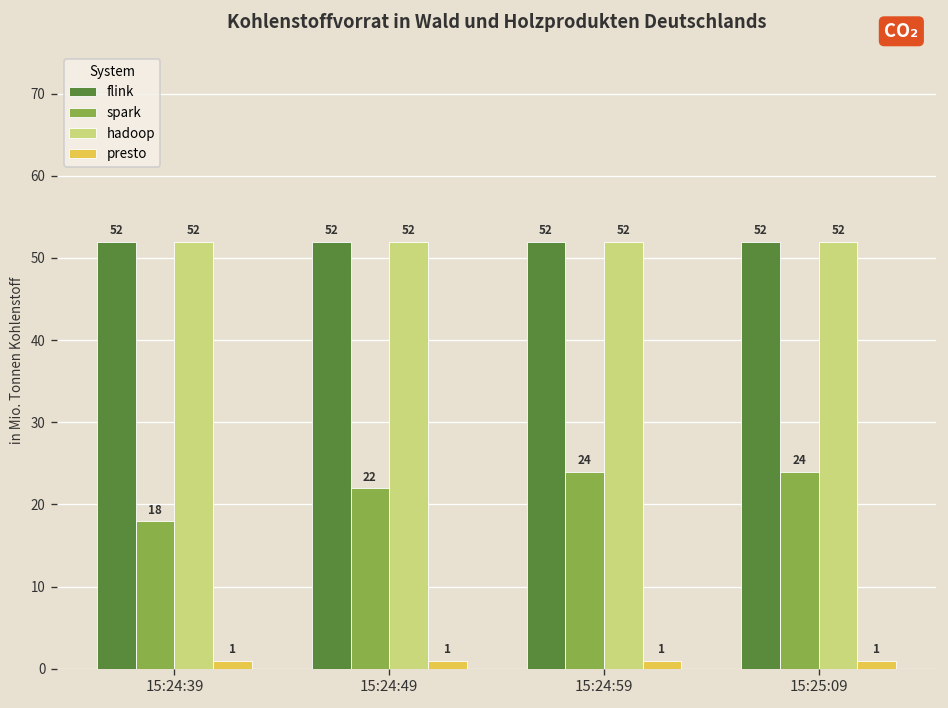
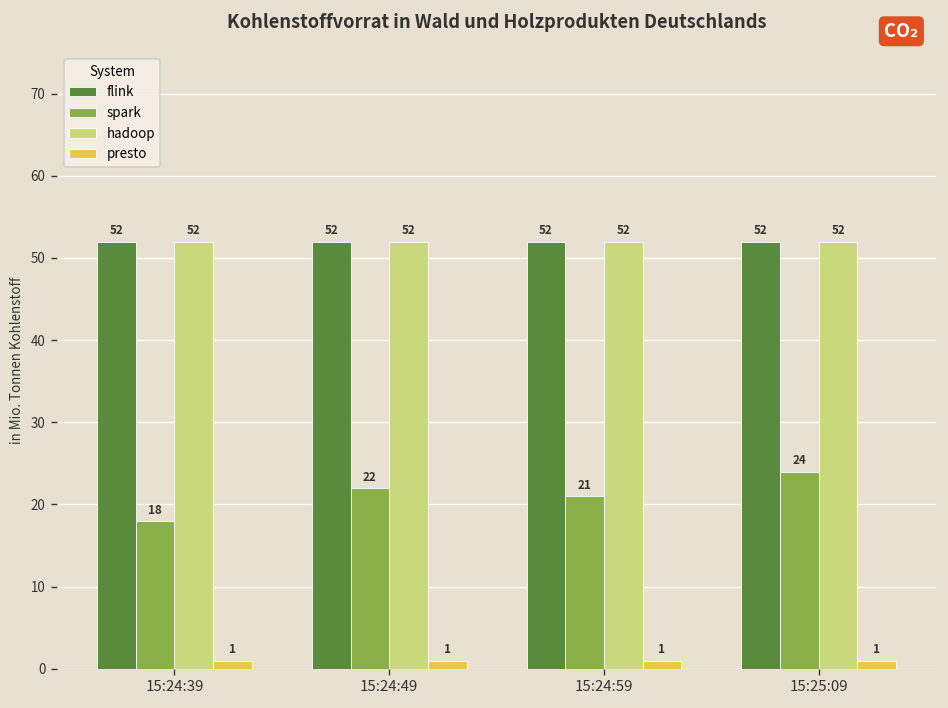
  {
    "flink": {
      "15:24:39": 52,
      "15:24:49": 52,
      "15:24:59": 52,
      "15:25:09": 52
    },
    "spark": {
      "15:24:39": 18,
      "15:24:49": 22,
-     "15:24:59": 24,
+     "15:24:59": 21,
      "15:25:09": 24
    }
  }
